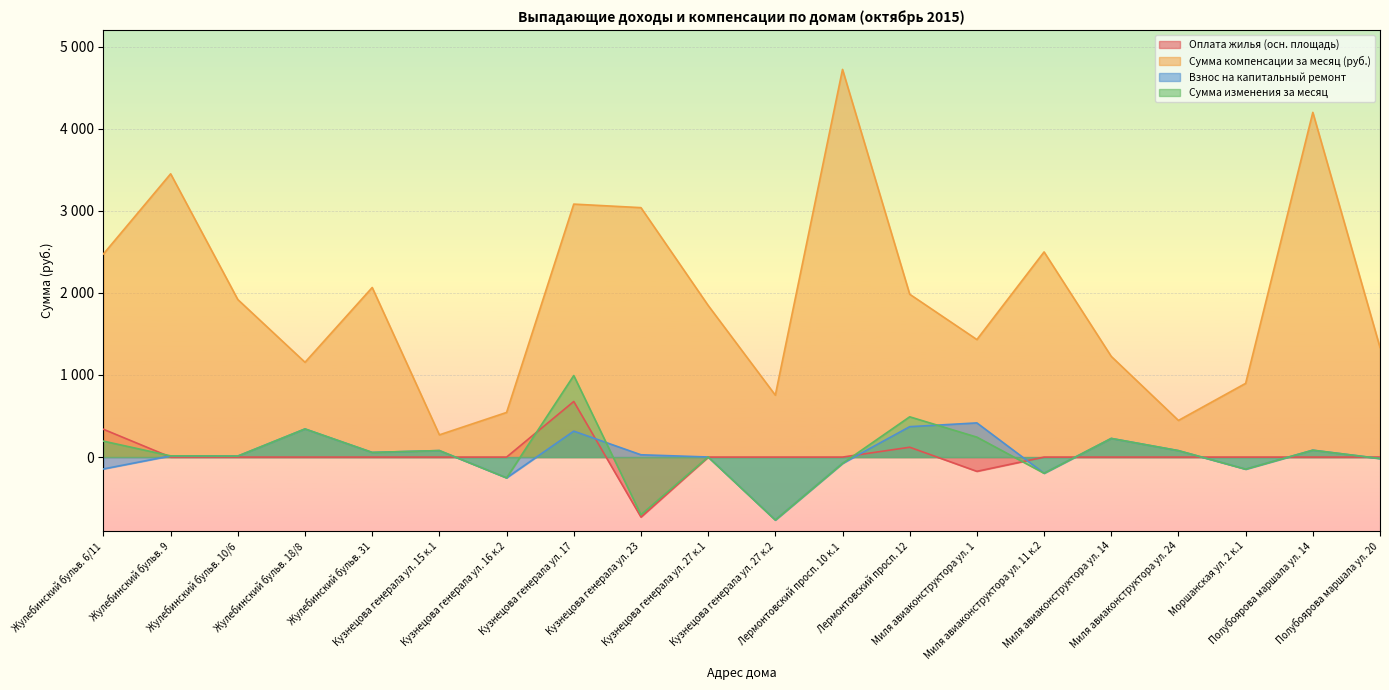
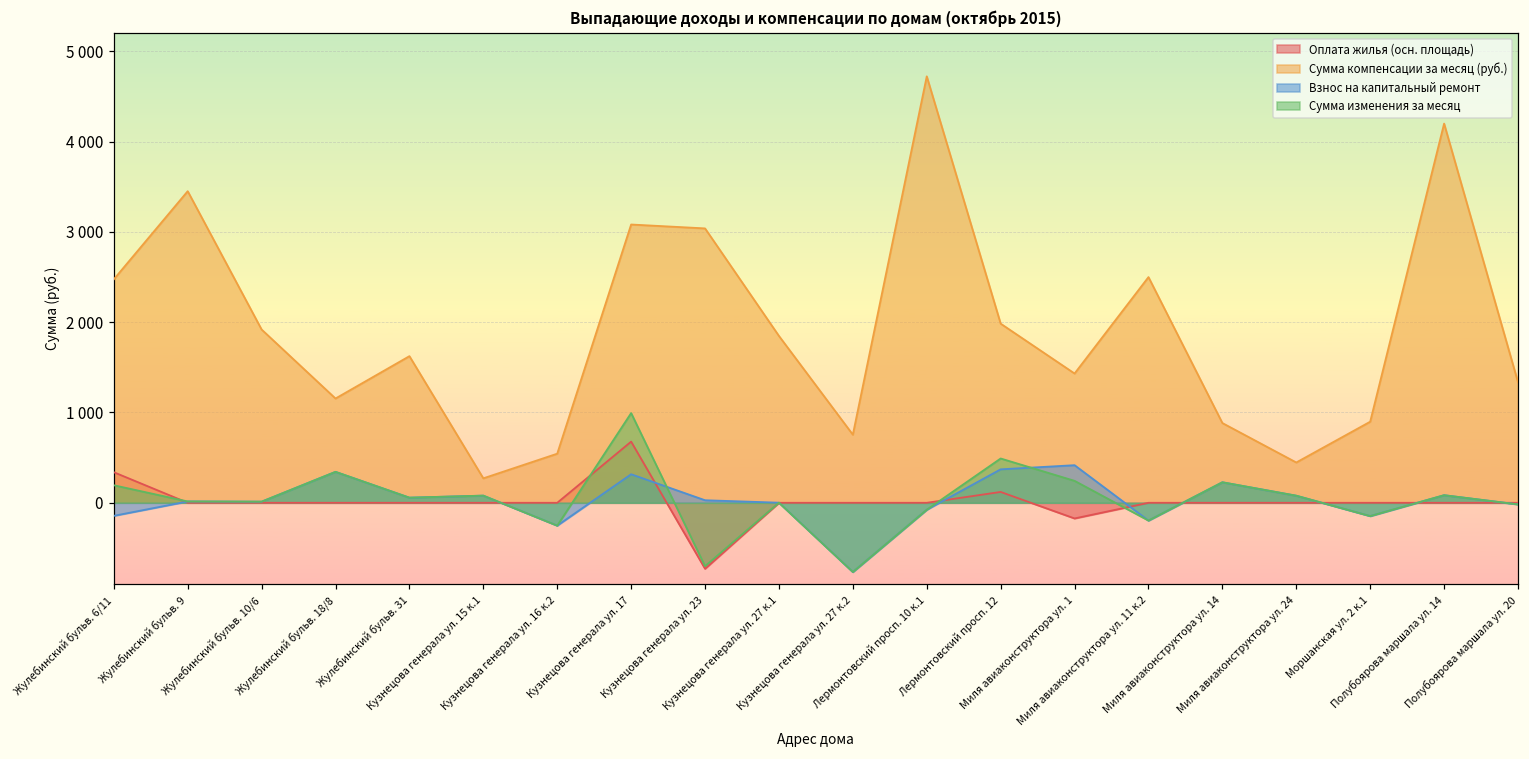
  {
    "Сумма компенсации за месяц (руб.)": {
      "Жулебинский бульв. 6/11": 2500,
      "Жулебинский бульв. 9": 3500,
      "Жулебинский бульв. 10/6": 1900,
      "Жулебинский бульв. 18/8": 1200,
-     "Жулебинский бульв. 31": 2100,
+     "Жулебинский бульв. 31": 1600,
      "Кузнецова генерала ул. 15 к.1": 300,
      "Кузнецова генерала ул. 16 к.2": 500,
      "Кузнецова генерала ул. 17": 3100,
      "Кузнецова генерала ул. 23": 3000,
      "Кузнецова генерала ул. 27 к.1": 1800,
      "Кузнецова генерала ул. 27 к.2": 800,
      "Лермонтовский просп. 10 к.1": 4700,
      "Лермонтовский просп. 12": 2000,
      "Миля авиаконструктора ул. 1": 1400,
      "Миля авиаконструктора ул. 11 к.2": 2500,
-     "Миля авиаконструктора ул. 14": 1200,
+     "Миля авиаконструктора ул. 14": 900,
      "Миля авиаконструктора ул. 24": 400,
      "Моршанская ул. 2 к.1": 900,
      "Полубоярова маршала ул. 14": 4200,
      "Полубоярова маршала ул. 20": 1300
    }
  }
